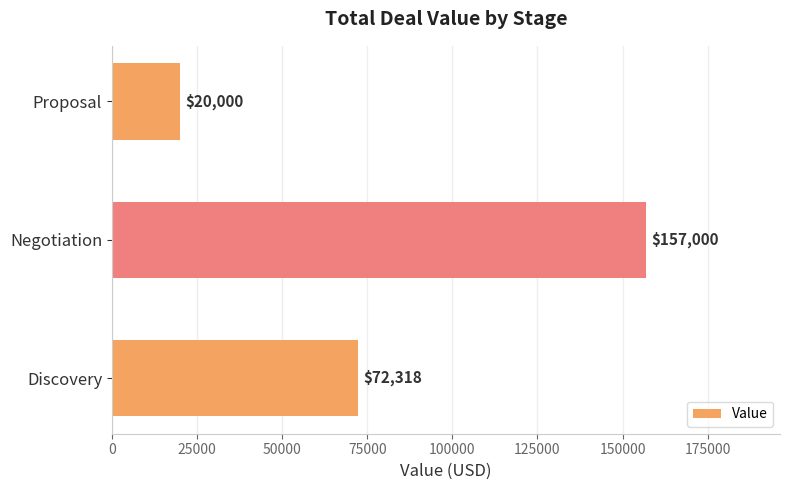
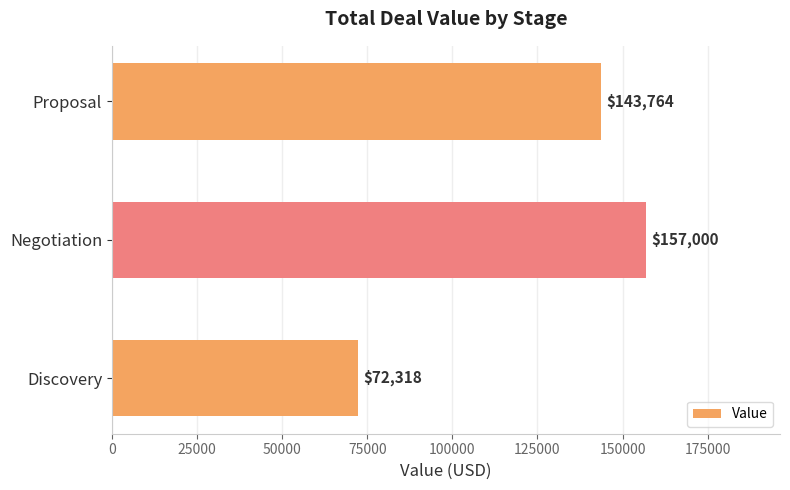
  {
-   "Proposal": "$20,000",
+   "Proposal": "$143,764",
    "Negotiation": "$157,000",
    "Discovery": "$72,318"
  }
